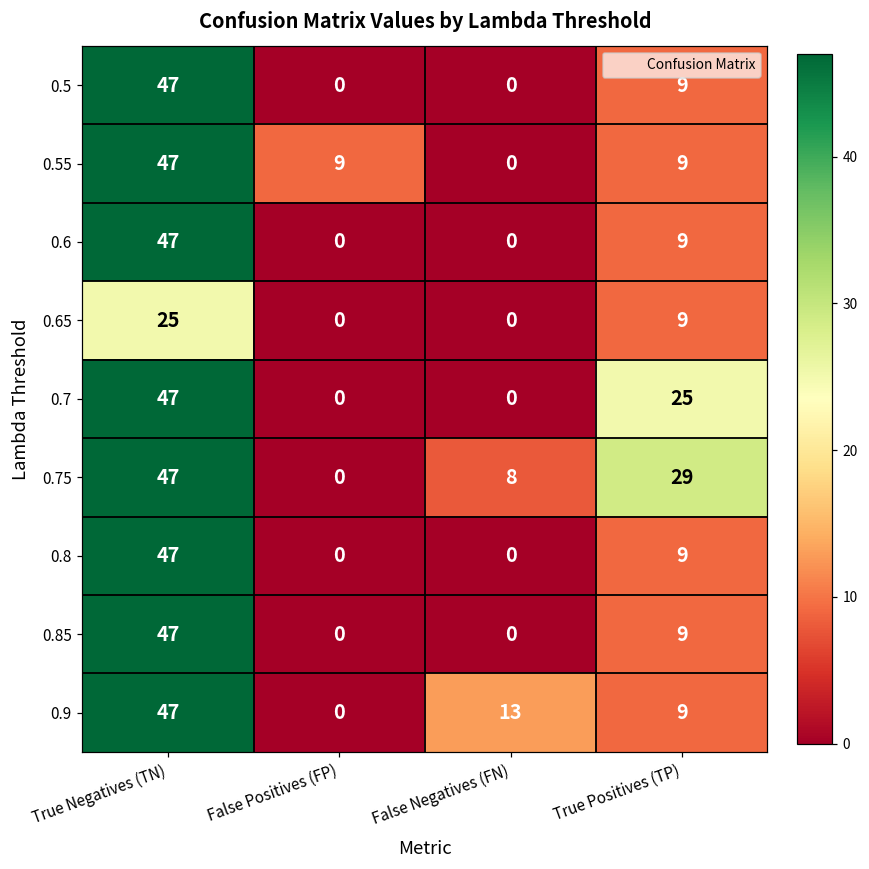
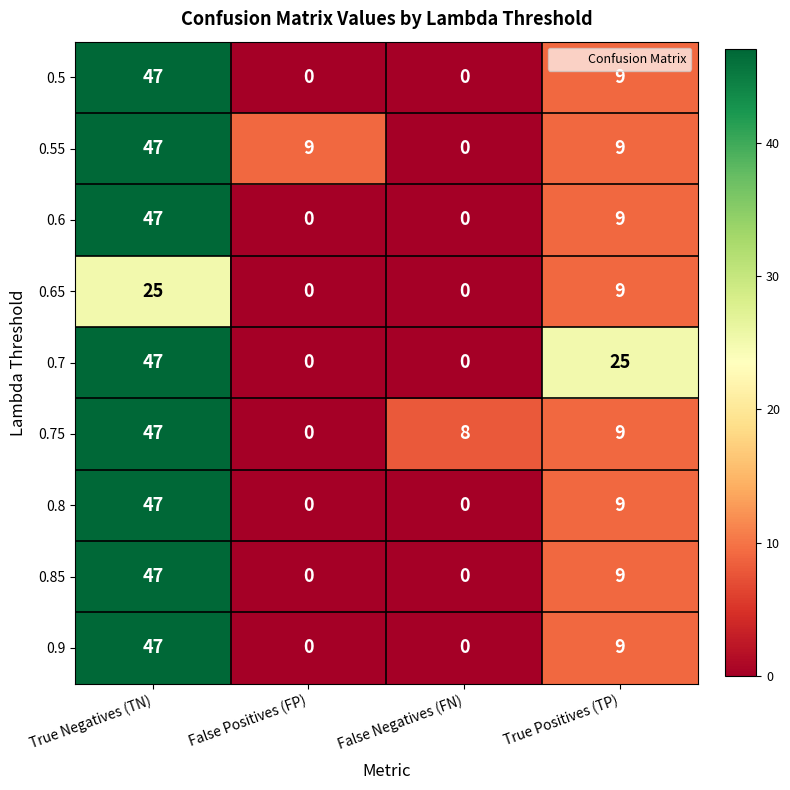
  {
    "0.5": {
      "True Negatives (TN)": 47,
      "False Positives (FP)": 0,
      "False Negatives (FN)": 0
    },
    "0.55": {
      "True Negatives (TN)": 47,
      "False Positives (FP)": 9,
      "False Negatives (FN)": 0,
      "True Positives (TP)": 9
    },
    "0.6": {
      "True Negatives (TN)": 47,
      "False Positives (FP)": 0,
      "False Negatives (FN)": 0,
      "True Positives (TP)": 9
    },
    "0.65": {
      "True Negatives (TN)": 25,
      "False Positives (FP)": 0,
      "False Negatives (FN)": 0,
      "True Positives (TP)": 9
    },
    "0.7": {
      "True Negatives (TN)": 47,
      "False Positives (FP)": 0,
      "False Negatives (FN)": 0,
      "True Positives (TP)": 25
    },
    "0.75": {
      "True Negatives (TN)": 47,
      "False Positives (FP)": 0,
      "False Negatives (FN)": 8,
-     "True Positives (TP)": 29
+     "True Positives (TP)": 9
    },
    "0.8": {
      "True Negatives (TN)": 47,
      "False Positives (FP)": 0,
      "False Negatives (FN)": 0,
      "True Positives (TP)": 9
    },
    "0.85": {
      "True Negatives (TN)": 47,
      "False Positives (FP)": 0,
      "False Negatives (FN)": 0,
      "True Positives (TP)": 9
    },
    "0.9": {
      "True Negatives (TN)": 47,
      "False Positives (FP)": 0,
-     "False Negatives (FN)": 13,
+     "False Negatives (FN)": 0,
      "True Positives (TP)": 9
    }
  }
